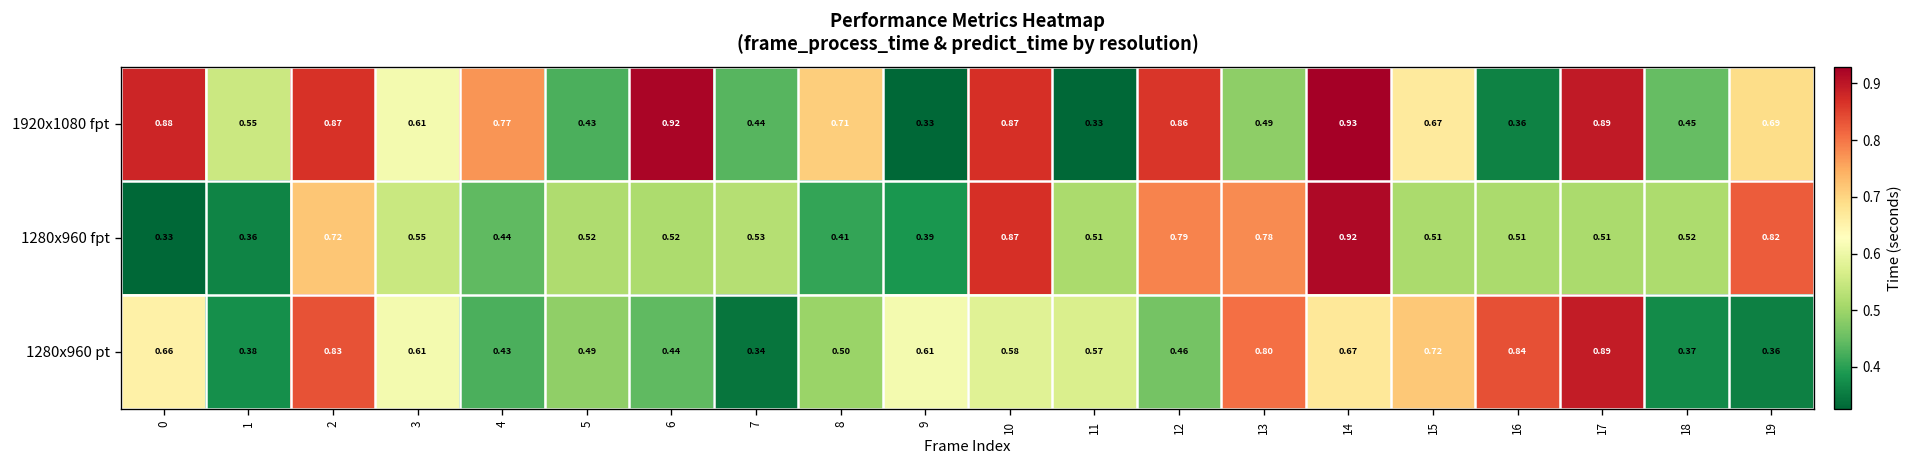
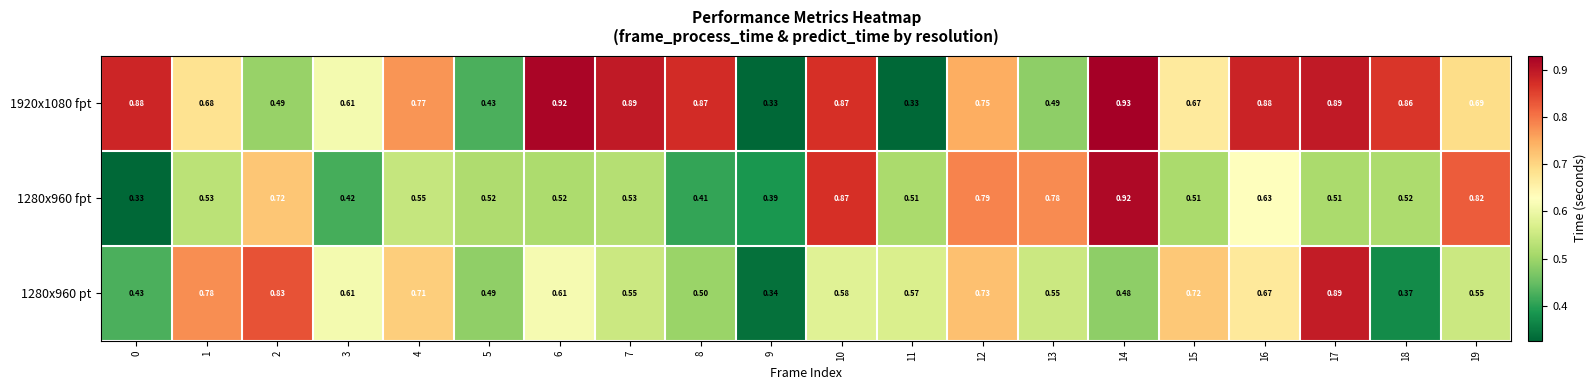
  {
    "1920x1080 fpt": {
      "0": 0.88,
-     "1": 0.55,
-     "2": 0.87,
+     "1": 0.68,
+     "2": 0.49,
      "3": 0.61,
      "4": 0.77,
      "5": 0.43,
      "6": 0.92,
-     "7": 0.44,
-     "8": 0.71,
+     "7": 0.89,
+     "8": 0.87,
      "9": 0.33,
      "10": 0.87,
      "11": 0.33,
-     "12": 0.86,
+     "12": 0.75,
      "13": 0.49,
      "14": 0.93,
      "15": 0.67,
-     "16": 0.36,
+     "16": 0.88,
      "17": 0.89,
-     "18": 0.45,
+     "18": 0.86,
      "19": 0.69
    },
    "1280x960 fpt": {
      "0": 0.33,
-     "1": 0.36,
+     "1": 0.53,
      "2": 0.72,
-     "3": 0.55,
-     "4": 0.44,
+     "3": 0.42,
+     "4": 0.55,
      "5": 0.52,
      "6": 0.52,
      "7": 0.53,
      "8": 0.41,
      "9": 0.39,
      "10": 0.87,
      "11": 0.51,
      "12": 0.79,
      "13": 0.78,
      "14": 0.92,
      "15": 0.51,
-     "16": 0.51,
+     "16": 0.63,
      "17": 0.51,
      "18": 0.52,
      "19": 0.82
    },
    "1280x960 pt": {
-     "0": 0.66,
-     "1": 0.38,
+     "0": 0.43,
+     "1": 0.78,
      "2": 0.83,
      "3": 0.61,
-     "4": 0.43,
+     "4": 0.71,
      "5": 0.49,
-     "6": 0.44,
-     "7": 0.34,
+     "6": 0.61,
+     "7": 0.55,
      "8": 0.50,
-     "9": 0.61,
+     "9": 0.34,
      "10": 0.58,
      "11": 0.57,
-     "12": 0.46,
-     "13": 0.80,
-     "14": 0.67,
+     "12": 0.73,
+     "13": 0.55,
+     "14": 0.48,
      "15": 0.72,
-     "16": 0.84,
+     "16": 0.67,
      "17": 0.89,
      "18": 0.37,
-     "19": 0.36
+     "19": 0.55
    }
  }
